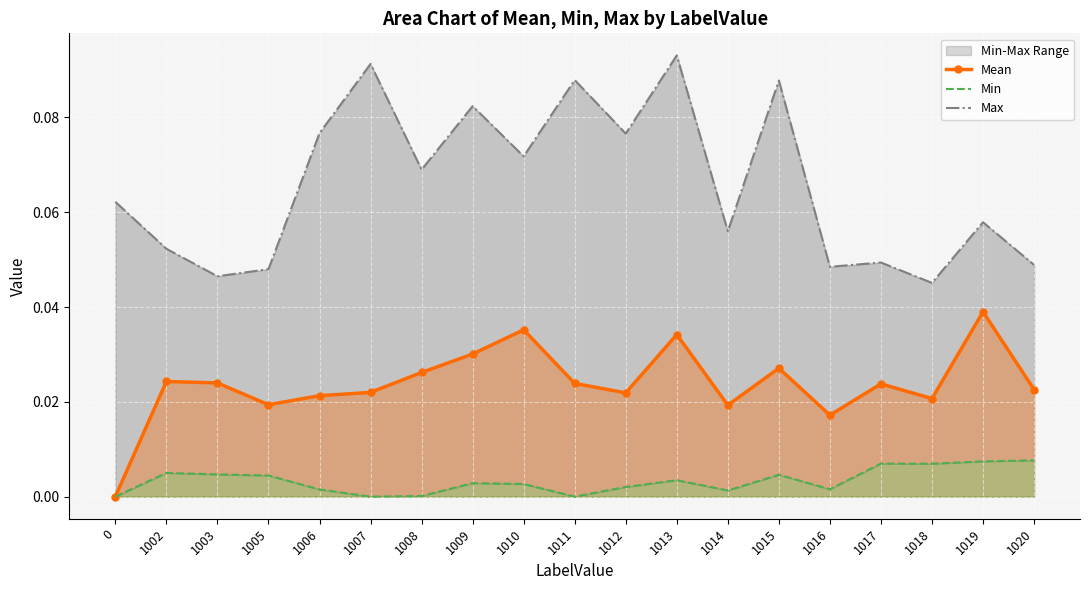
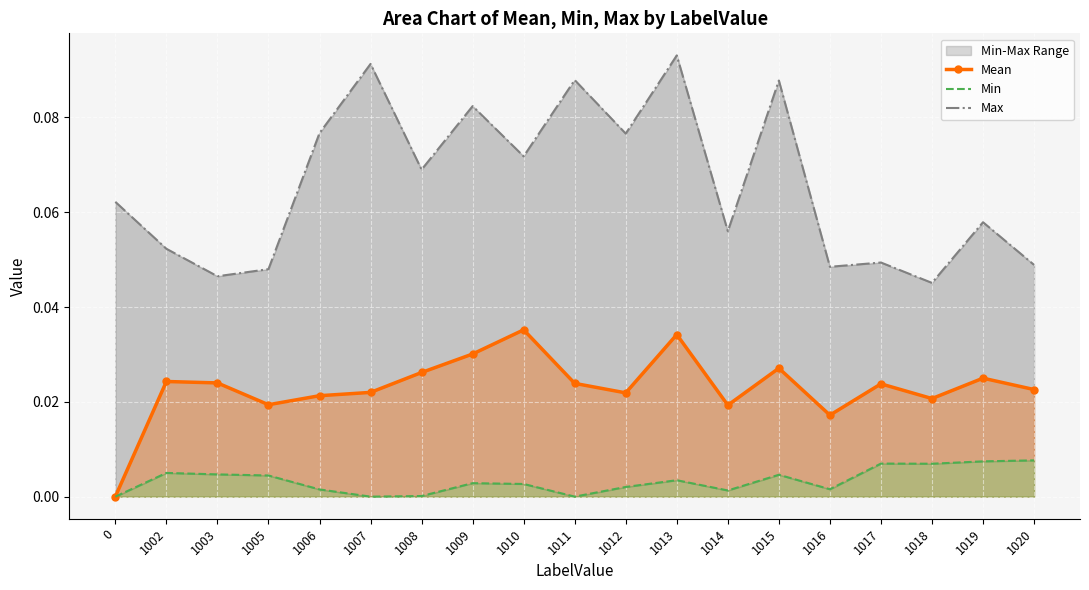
  {
    "Mean": {
      "1002": 0.024,
      "1003": 0.024,
      "1005": 0.019,
      "1006": 0.021,
      "1007": 0.022,
      "1008": 0.026,
      "1009": 0.030,
      "1010": 0.035,
      "1011": 0.024,
      "1012": 0.022,
      "1013": 0.034,
      "1014": 0.019,
      "1015": 0.027,
      "1016": 0.017,
      "1017": 0.024,
      "1018": 0.021,
-     "1019": 0.039,
+     "1019": 0.025,
      "1020": 0.023
    },
    "Min": {
      "1002": 0.005,
      "1003": 0.005,
      "1005": 0.004,
      "1006": 0.002,
      "1007": 0.000,
      "1008": 0.000,
      "1009": 0.003,
      "1010": 0.003,
      "1011": 0.000,
      "1012": 0.002,
      "1013": 0.003,
      "1014": 0.001,
      "1015": 0.005,
      "1016": 0.002,
      "1017": 0.007,
      "1018": 0.007,
      "1019": 0.007,
      "1020": 0.008
    },
    "Min-Max Range": {
      "0": 0.062,
      "1002": 0.052,
      "1003": 0.047,
      "1005": 0.048,
      "1006": 0.077,
      "1007": 0.091,
      "1008": 0.069,
      "1009": 0.082,
      "1010": 0.072,
      "1011": 0.088,
      "1012": 0.077,
      "1013": 0.093,
      "1014": 0.056,
      "1015": 0.088,
      "1016": 0.049,
      "1017": 0.049,
      "1018": 0.045,
      "1019": 0.058,
      "1020": 0.049
    }
  }
